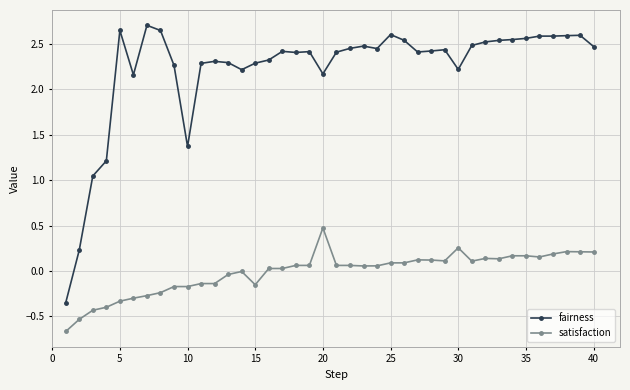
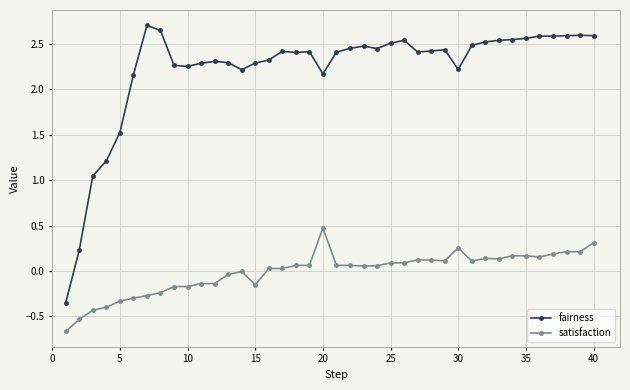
  {
    "fairness": {
-     "5": 2.7,
-     "10": 1.4,
+     "5": 1.5,
+     "10": 2.3,
      "15": 2.3,
      "20": 2.2,
-     "25": 2.6,
+     "25": 2.5,
      "30": 2.2,
      "35": 2.6,
-     "40": 2.5
+     "40": 2.6
    },
    "satisfaction": {
      "5": -0.3,
      "10": -0.2,
      "15": -0.2,
      "20": 0.5,
      "25": 0.1,
      "30": 0.3,
      "35": 0.2,
-     "40": 0.2
+     "40": 0.3
    }
  }
